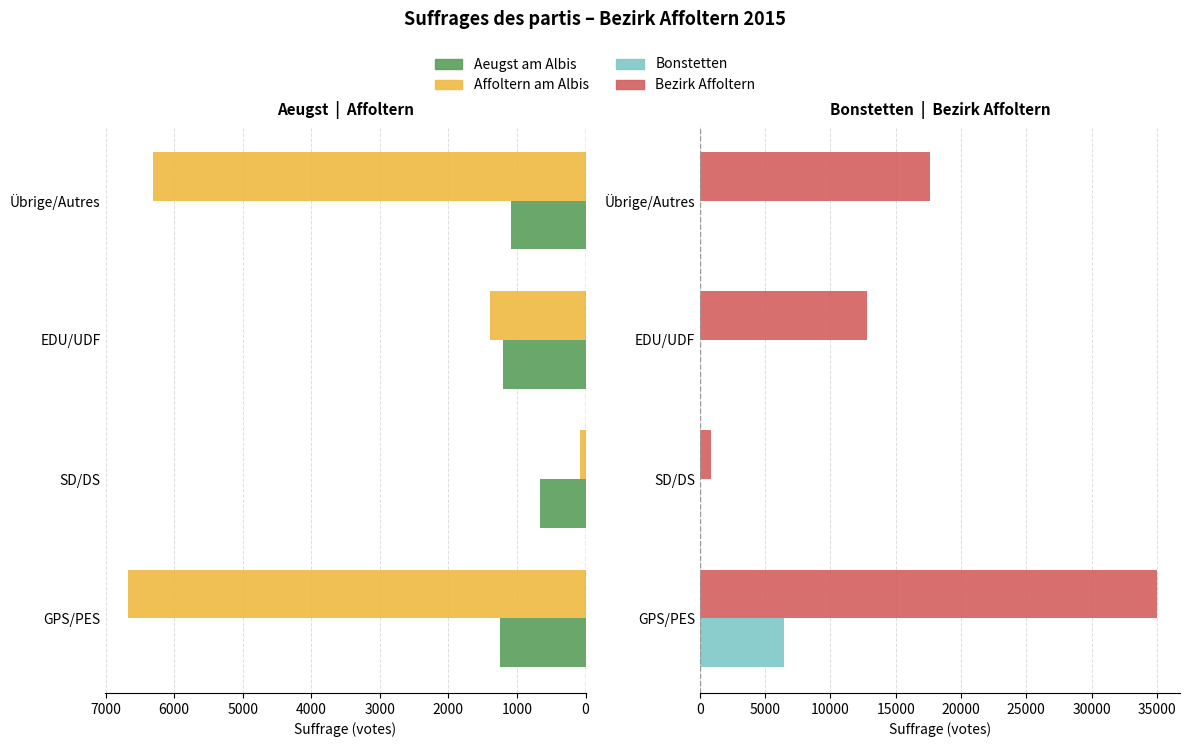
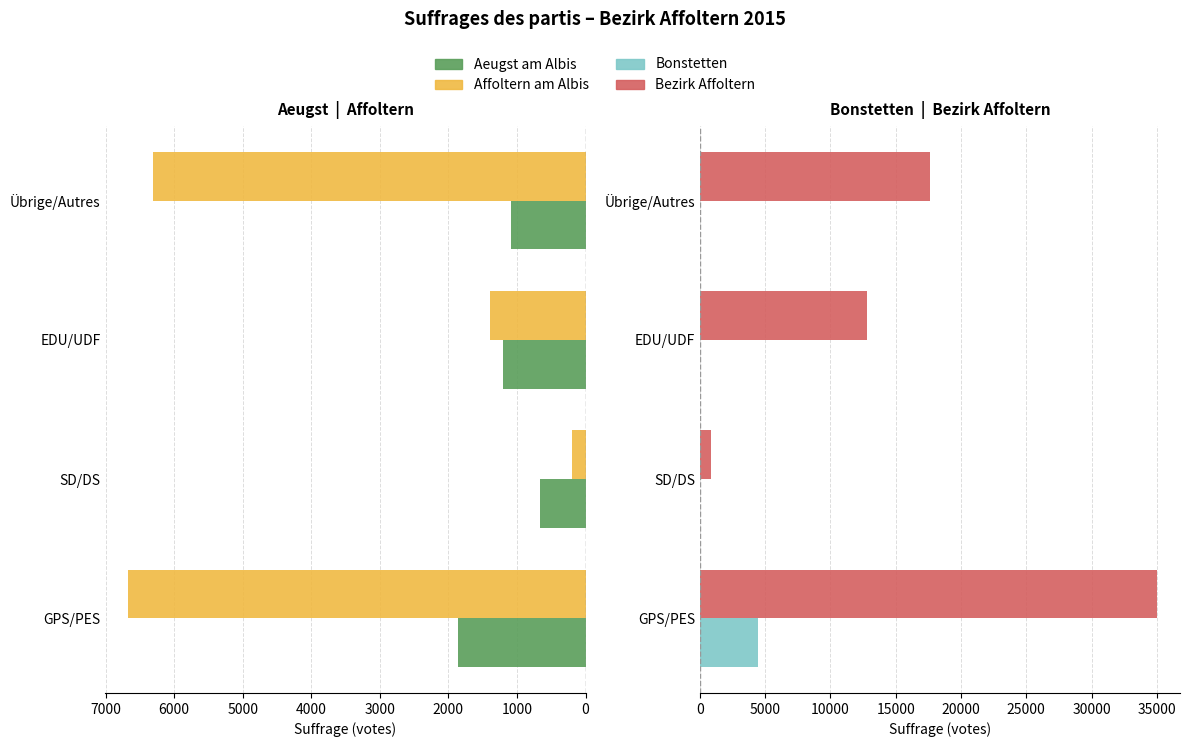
  {
    "Aeugst | Affoltern": {
      "Aeugst am Albis": {
        "Übrige/Autres": 1100,
        "EDU/UDF": 1200,
        "SD/DS": 700,
-       "GPS/PES": 1200
+       "GPS/PES": 1900
      },
      "Affoltern am Albis": {
        "Übrige/Autres": 6300,
        "EDU/UDF": 1400,
-       "SD/DS": 100,
+       "SD/DS": 200,
        "GPS/PES": 6700
      }
    },
    "Bonstetten | Bezirk Affoltern": {
      "Bonstetten": {
        "Übrige/Autres": 0,
        "EDU/UDF": 0,
        "SD/DS": 0,
-       "GPS/PES": 6500
+       "GPS/PES": 4400
      },
      "Bezirk Affoltern": {
        "Übrige/Autres": 17600,
        "EDU/UDF": 12800,
        "SD/DS": 800,
        "GPS/PES": 35000
      }
    }
  }
